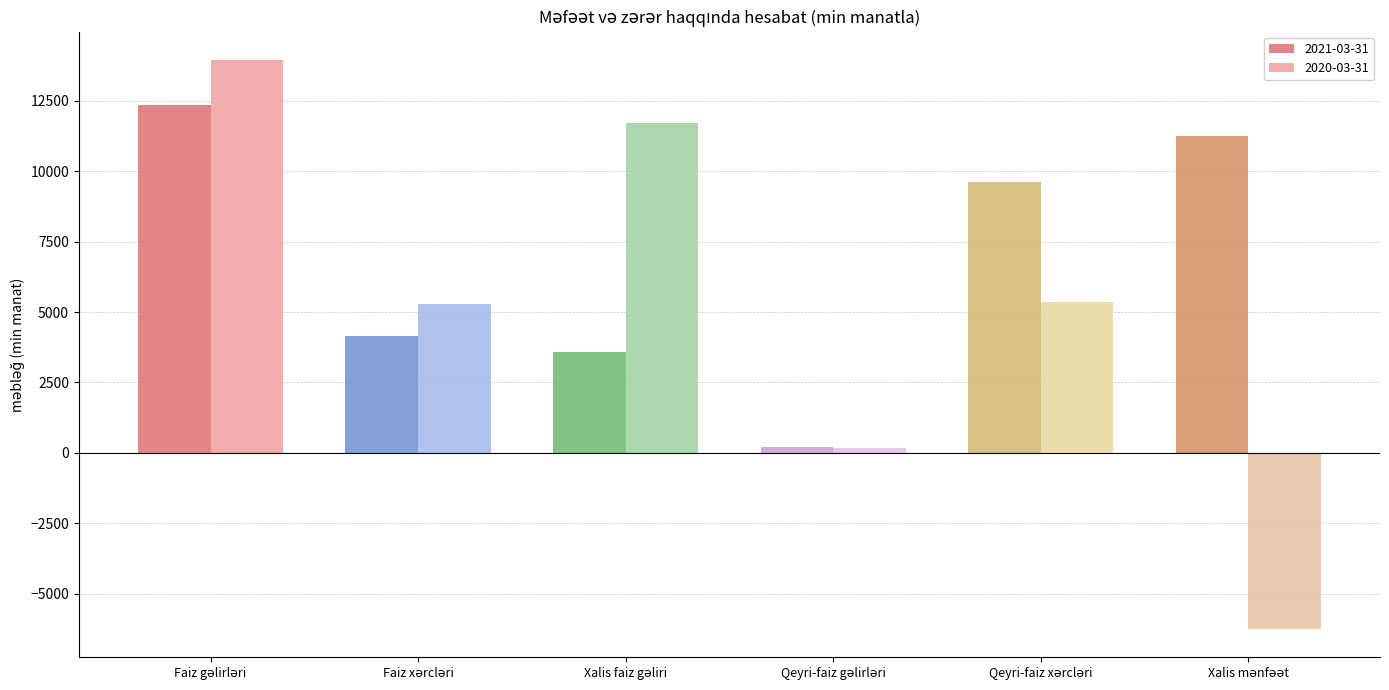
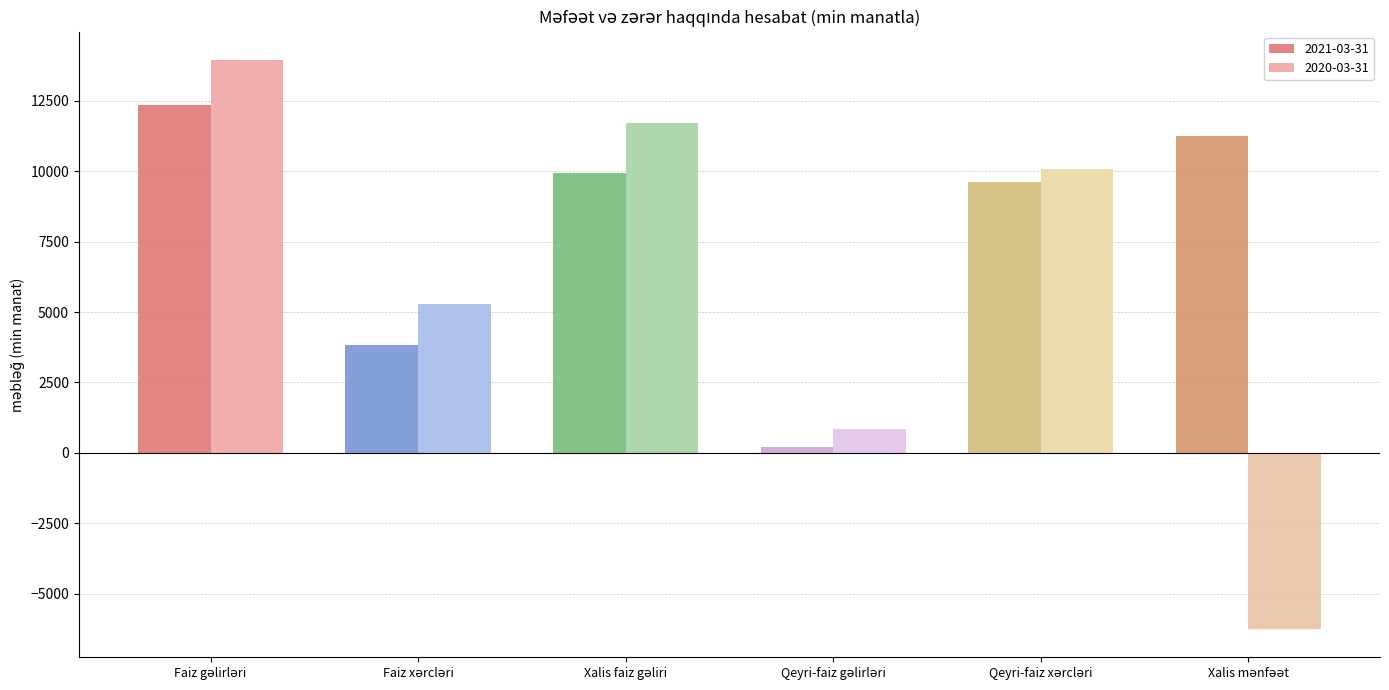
  {
    "2021-03-31": {
      "Faiz gəlirləri": 12400,
-     "Faiz xərcləri": 4100,
-     "Xalis faiz gəliri": 3600,
+     "Faiz xərcləri": 3800,
+     "Xalis faiz gəliri": 9900,
      "Qeyri-faiz gəlirləri": 200,
      "Qeyri-faiz xərcləri": 9600,
      "Xalis mənfəət": 11300
    },
    "2020-03-31": {
      "Faiz gəlirləri": 14000,
      "Faiz xərcləri": 5300,
      "Xalis faiz gəliri": 11700,
-     "Qeyri-faiz gəlirləri": 200,
-     "Qeyri-faiz xərcləri": 5400,
+     "Qeyri-faiz gəlirləri": 800,
+     "Qeyri-faiz xərcləri": 10100,
      "Xalis mənfəət": -6300
    }
  }
